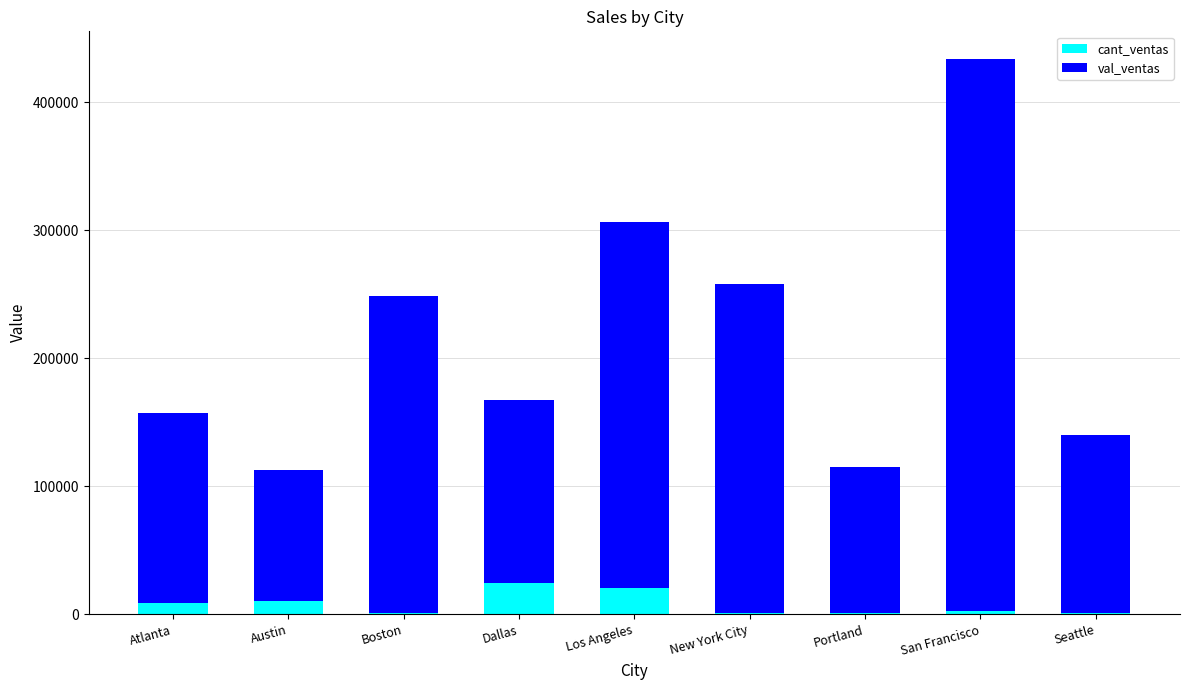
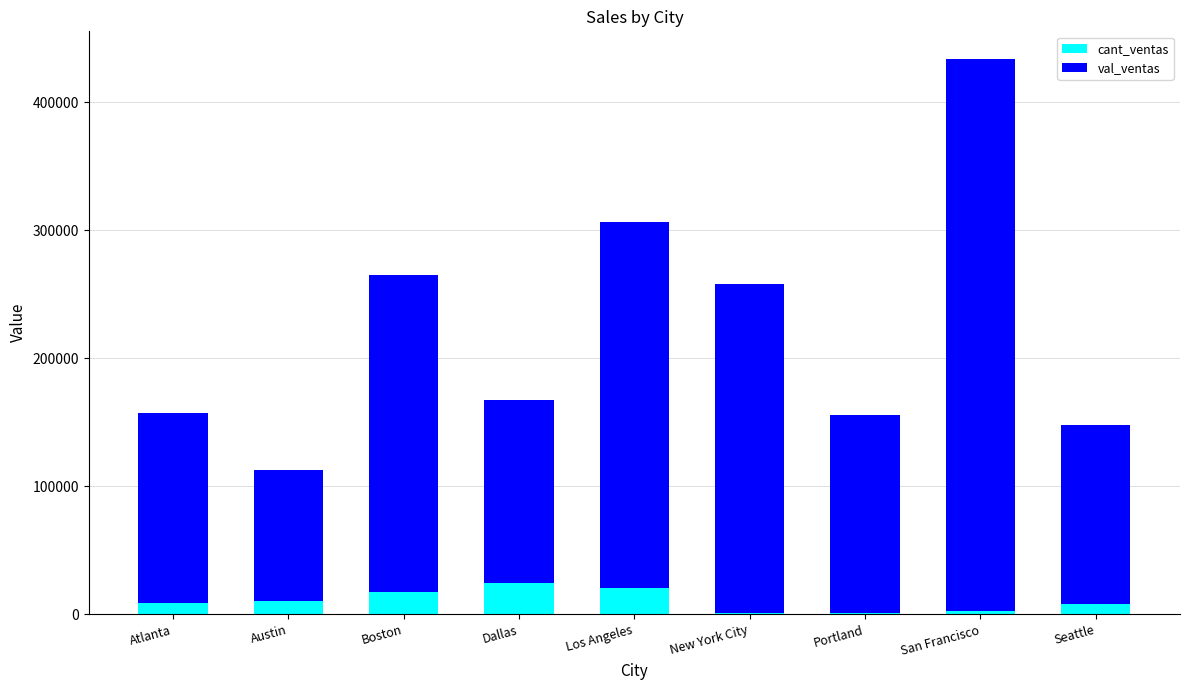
  {
    "cant_ventas": {
      "Atlanta": 9000,
      "Austin": 10000,
-     "Boston": 1000,
+     "Boston": 17000,
      "Dallas": 25000,
      "Los Angeles": 20000,
      "San Francisco": 2000,
-     "Seattle": 1000
+     "Seattle": 8000
    },
    "val_ventas": {
      "Atlanta": 149000,
      "Austin": 102000,
      "Boston": 248000,
      "Dallas": 143000,
      "Los Angeles": 286000,
      "New York City": 257000,
-     "Portland": 114000,
+     "Portland": 155000,
      "San Francisco": 431000,
      "Seattle": 140000
    }
  }
